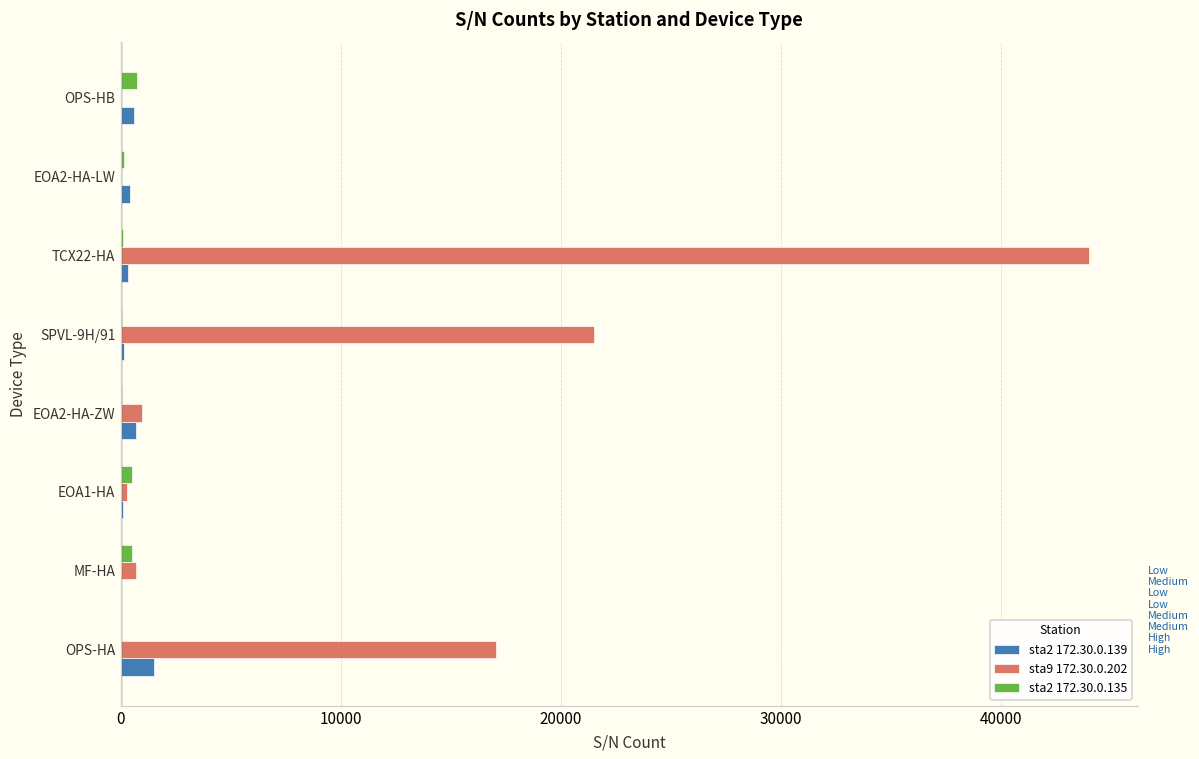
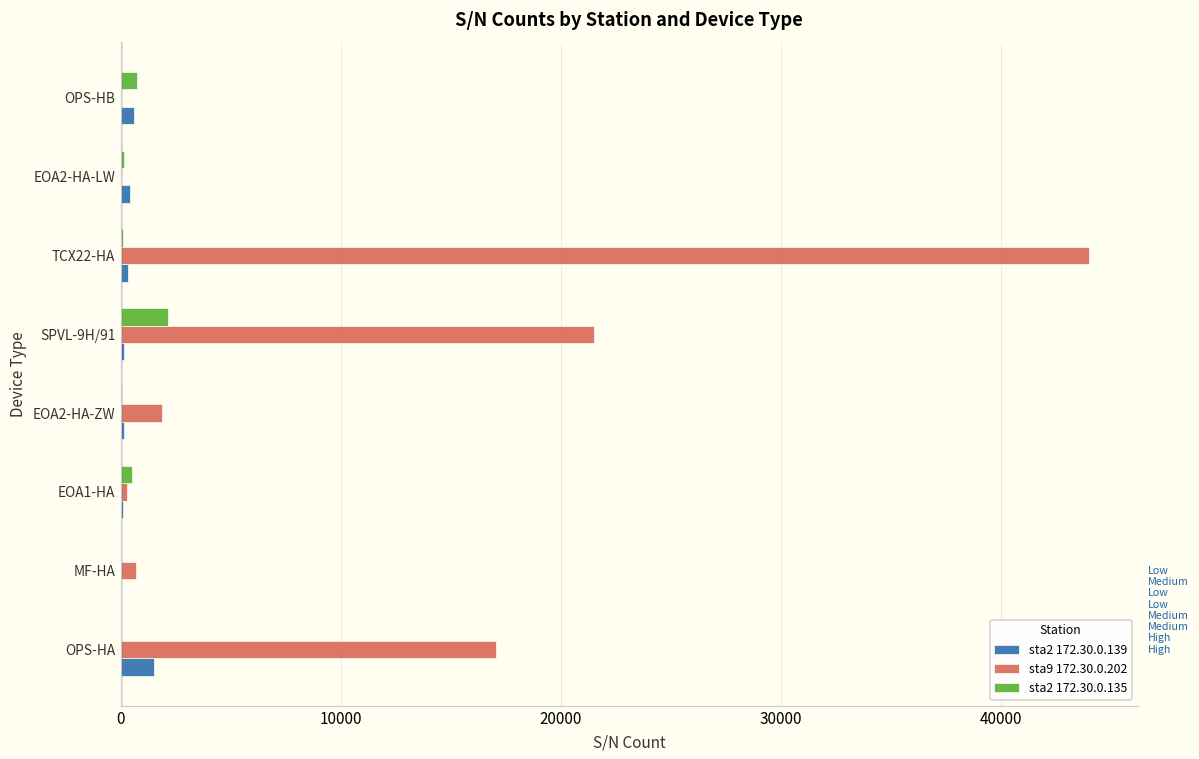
  {
    "sta2 172.30.0.139": {
      "OPS-HB": 600,
      "EOA2-HA-LW": 400,
      "TCX22-HA": 400,
      "SPVL-9H/91": 200,
-     "EOA2-HA-ZW": 700,
+     "EOA2-HA-ZW": 100,
      "OPS-HA": 1500
    },
    "sta9 172.30.0.202": {
      "OPS-HB": 0,
      "EOA2-HA-LW": 0,
      "TCX22-HA": 44000,
      "SPVL-9H/91": 21500,
-     "EOA2-HA-ZW": 900,
+     "EOA2-HA-ZW": 1900,
      "EOA1-HA": 300,
      "MF-HA": 700,
      "OPS-HA": 17000
    },
    "sta2 172.30.0.135": {
      "OPS-HB": 800,
      "EOA2-HA-LW": 100,
-     "SPVL-9H/91": 100,
+     "SPVL-9H/91": 2100,
      "EOA1-HA": 500,
-     "MF-HA": 500
+     "MF-HA": 0
    }
  }
